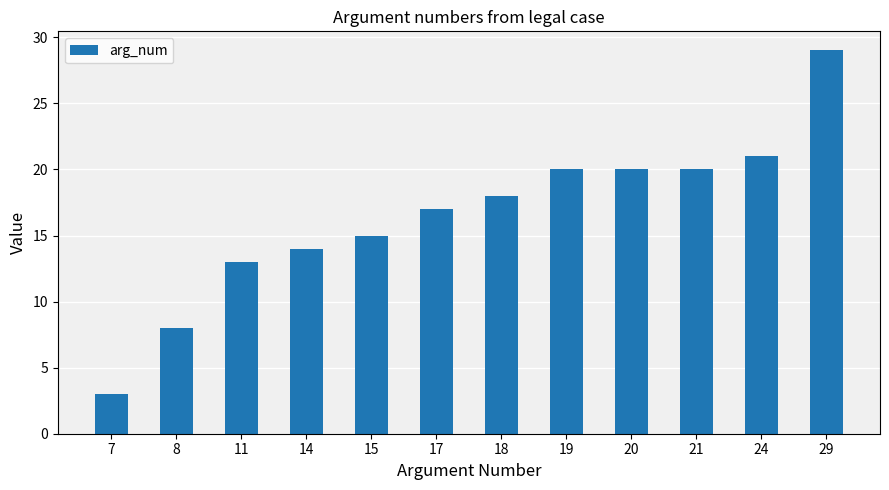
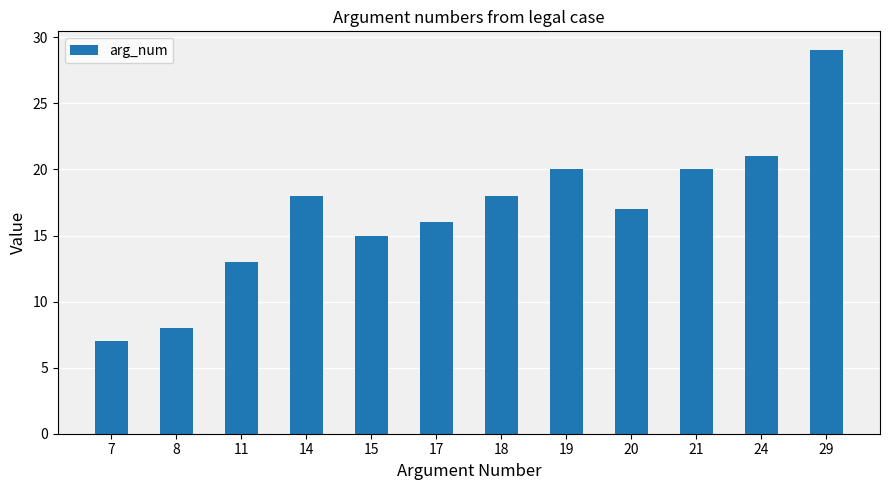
  {
-   "7": 3,
+   "7": 7,
    "8": 8,
    "11": 13,
-   "14": 14,
+   "14": 18,
    "15": 15,
-   "17": 17,
+   "17": 16,
    "18": 18,
    "19": 20,
-   "20": 20,
+   "20": 17,
    "21": 20,
    "24": 21,
    "29": 29
  }
